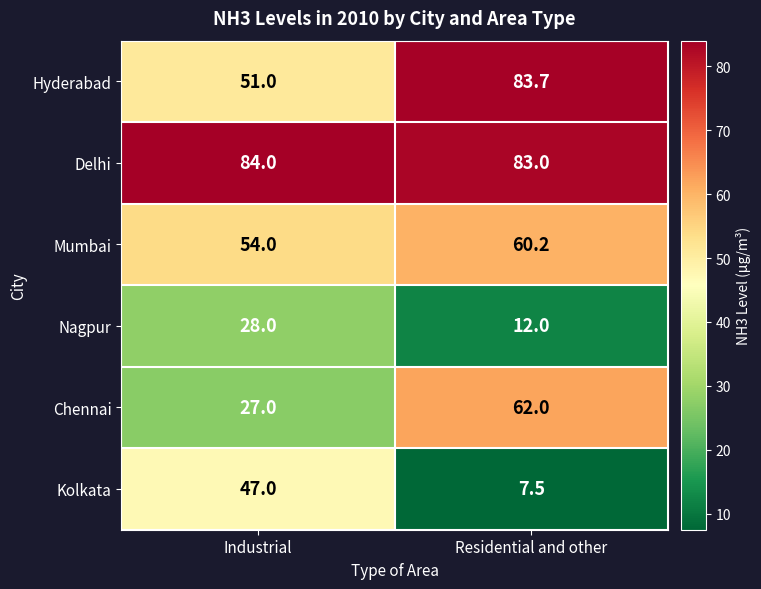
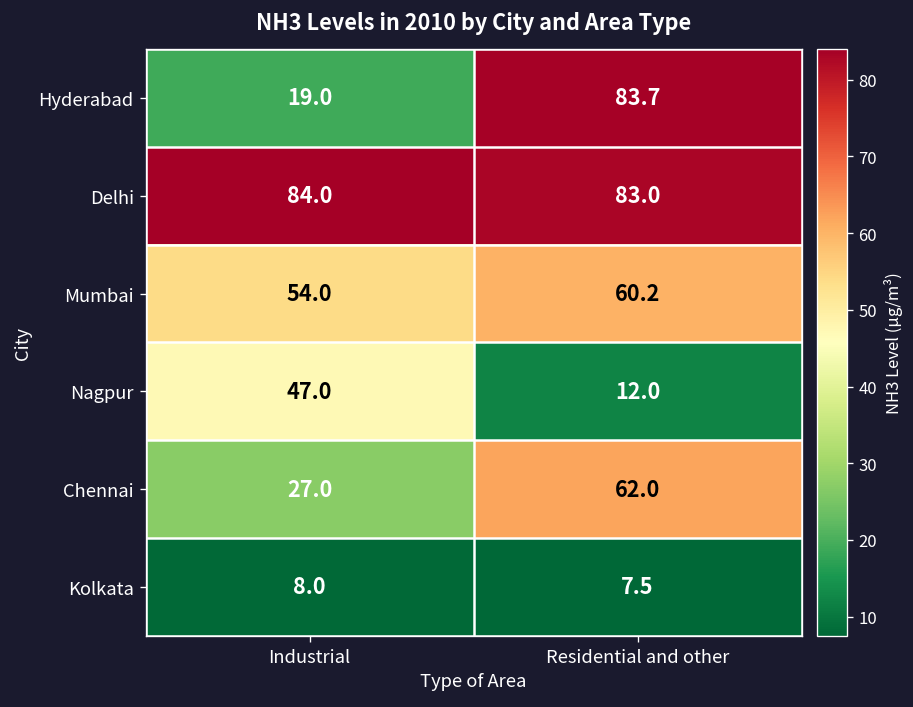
  {
    "Hyderabad": {
-     "Industrial": 51.0,
+     "Industrial": 19.0,
      "Residential and other": 83.7
    },
    "Delhi": {
      "Industrial": 84.0,
      "Residential and other": 83.0
    },
    "Mumbai": {
      "Industrial": 54.0,
      "Residential and other": 60.2
    },
    "Nagpur": {
-     "Industrial": 28.0,
+     "Industrial": 47.0,
      "Residential and other": 12.0
    },
    "Chennai": {
      "Industrial": 27.0,
      "Residential and other": 62.0
    },
    "Kolkata": {
-     "Industrial": 47.0,
+     "Industrial": 8.0,
      "Residential and other": 7.5
    }
  }
